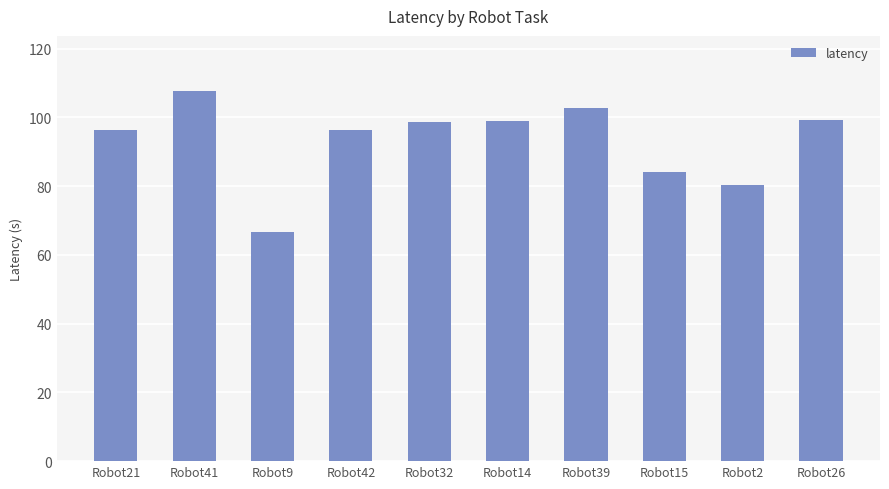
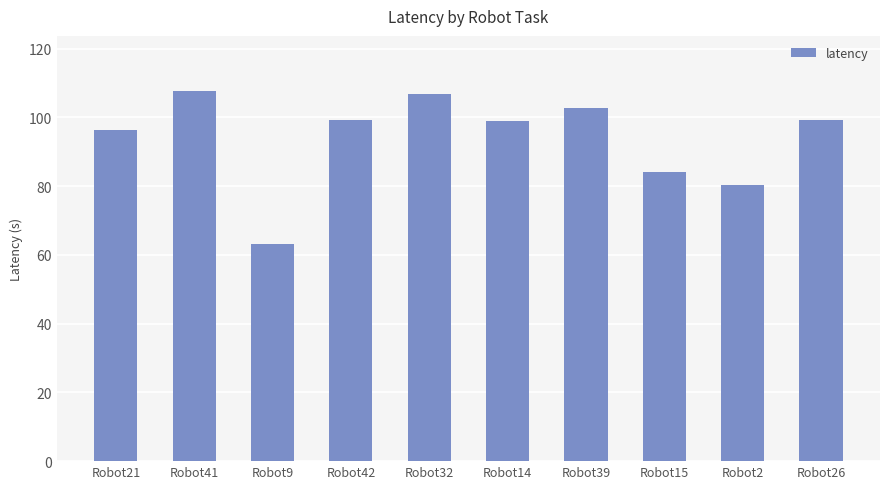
  {
    "Robot21": 96,
    "Robot41": 108,
-   "Robot9": 67,
-   "Robot42": 96,
-   "Robot32": 99,
+   "Robot9": 63,
+   "Robot42": 99,
+   "Robot32": 107,
    "Robot14": 99,
    "Robot39": 103,
    "Robot15": 84,
    "Robot2": 80,
    "Robot26": 99
  }
